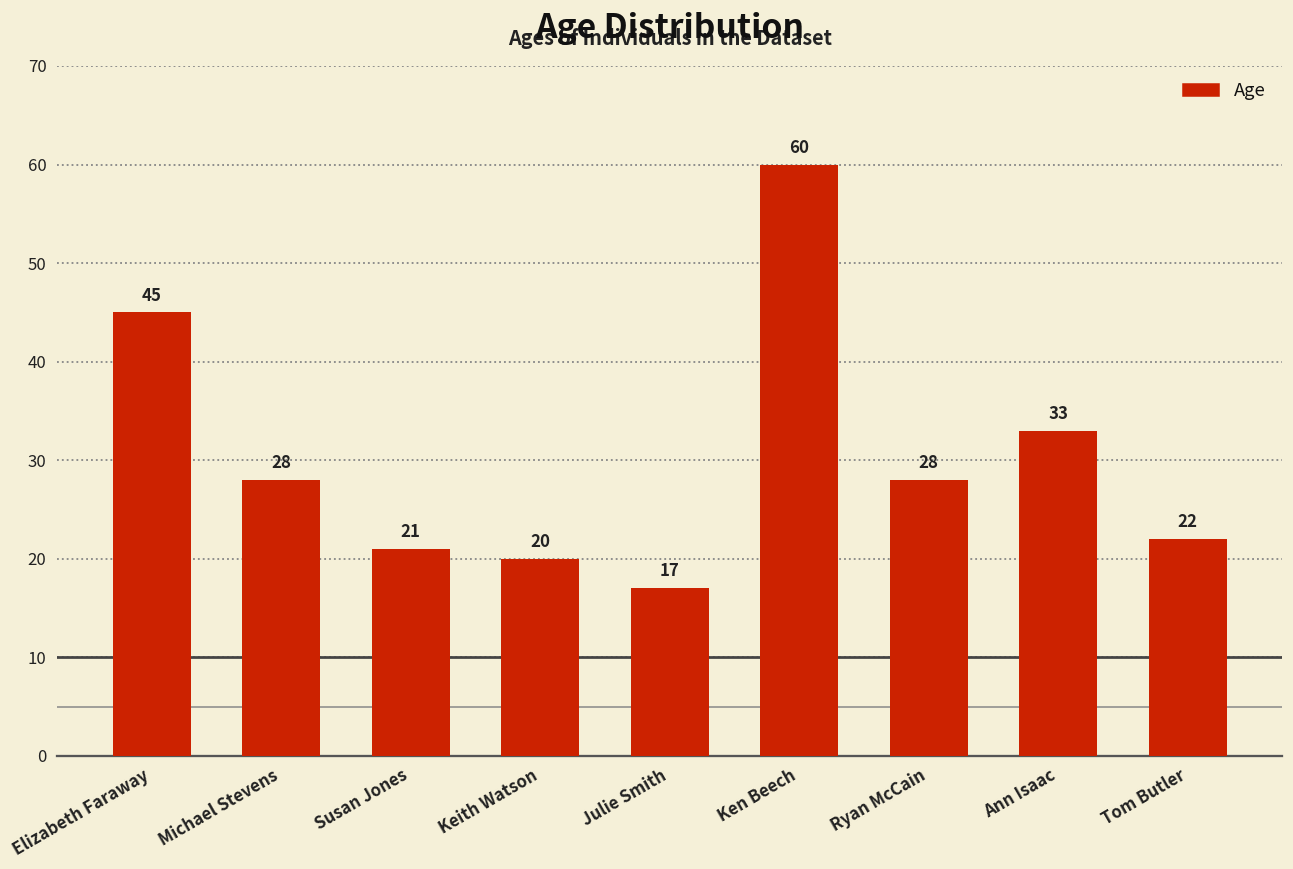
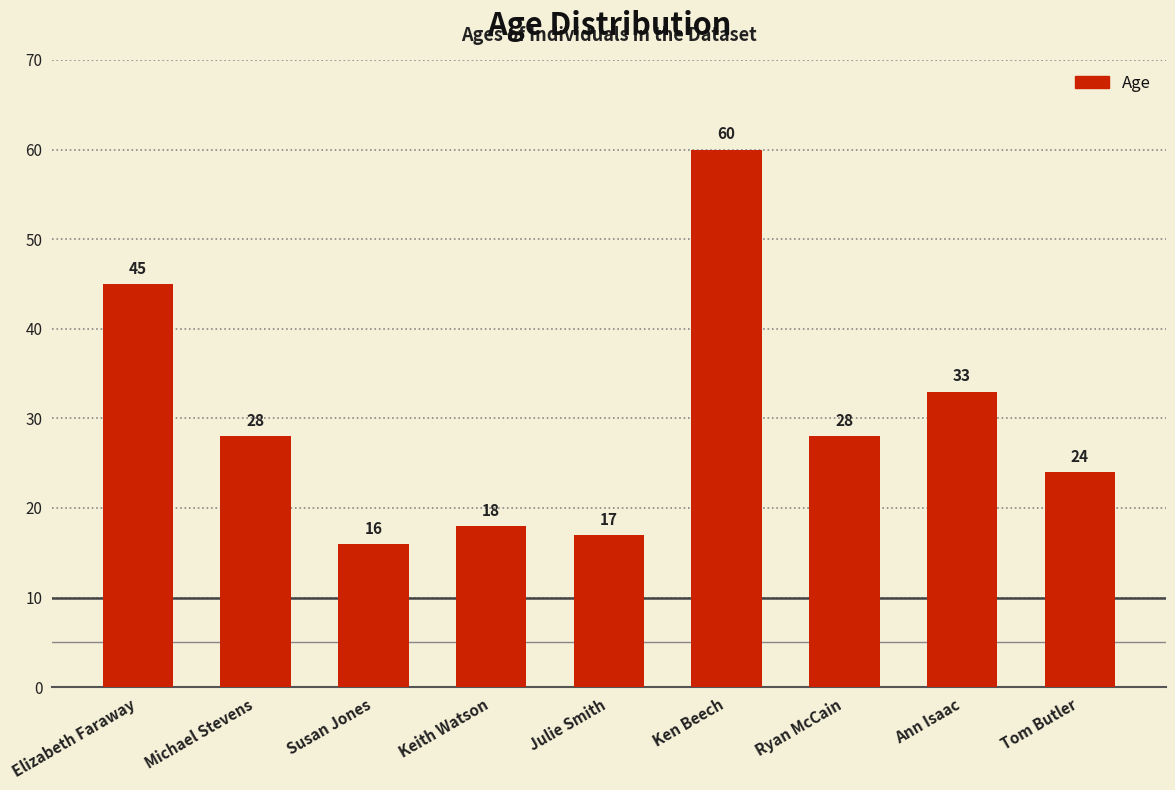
  {
    "Elizabeth Faraway": 45,
    "Michael Stevens": 28,
-   "Susan Jones": 21,
-   "Keith Watson": 20,
+   "Susan Jones": 16,
+   "Keith Watson": 18,
    "Julie Smith": 17,
    "Ken Beech": 60,
    "Ryan McCain": 28,
    "Ann Isaac": 33,
-   "Tom Butler": 22
+   "Tom Butler": 24
  }
